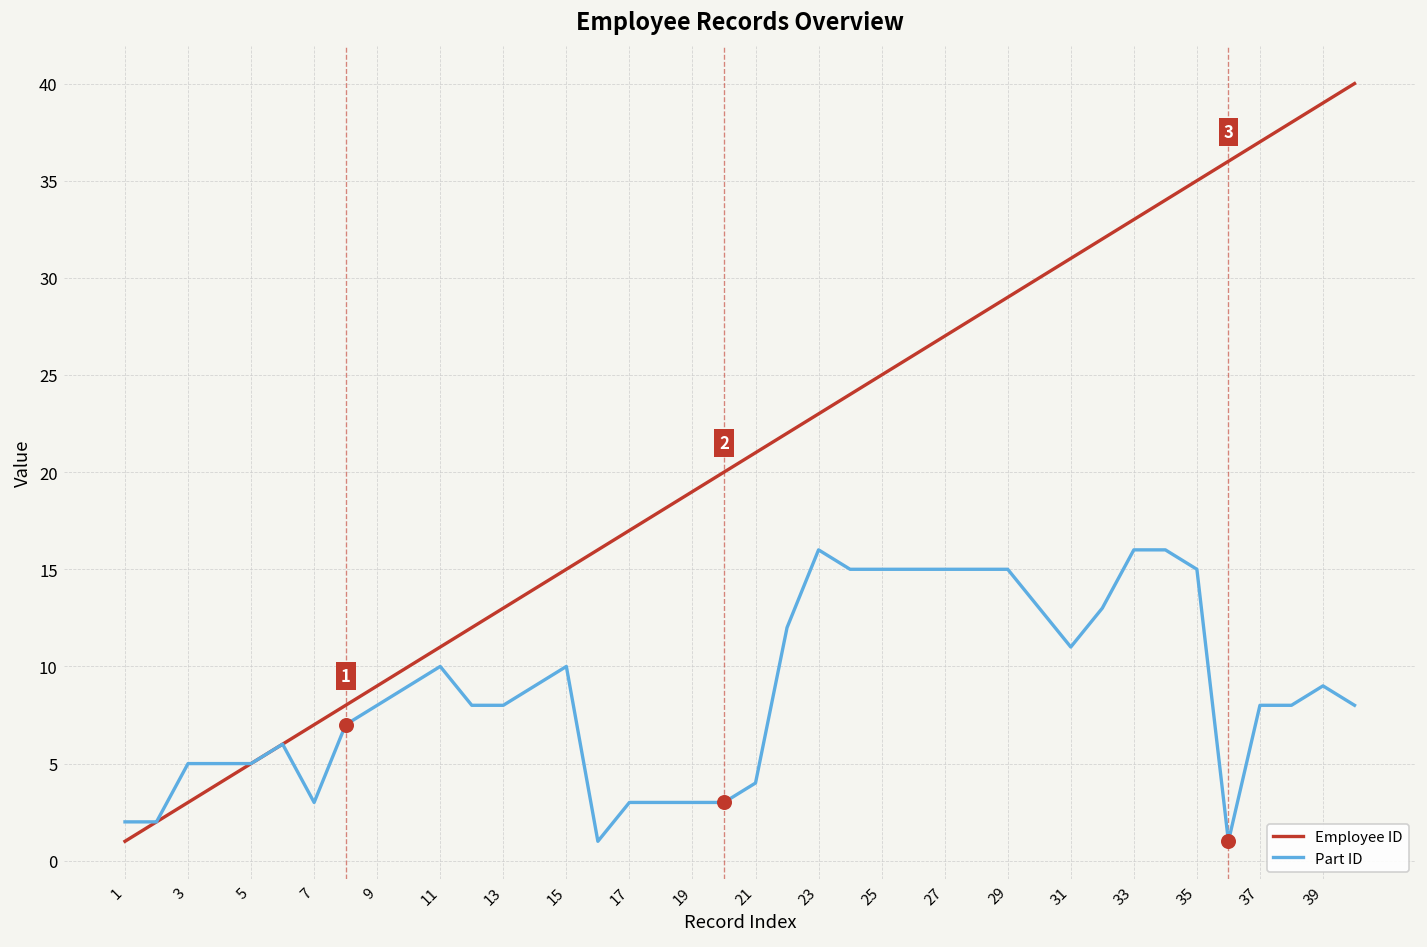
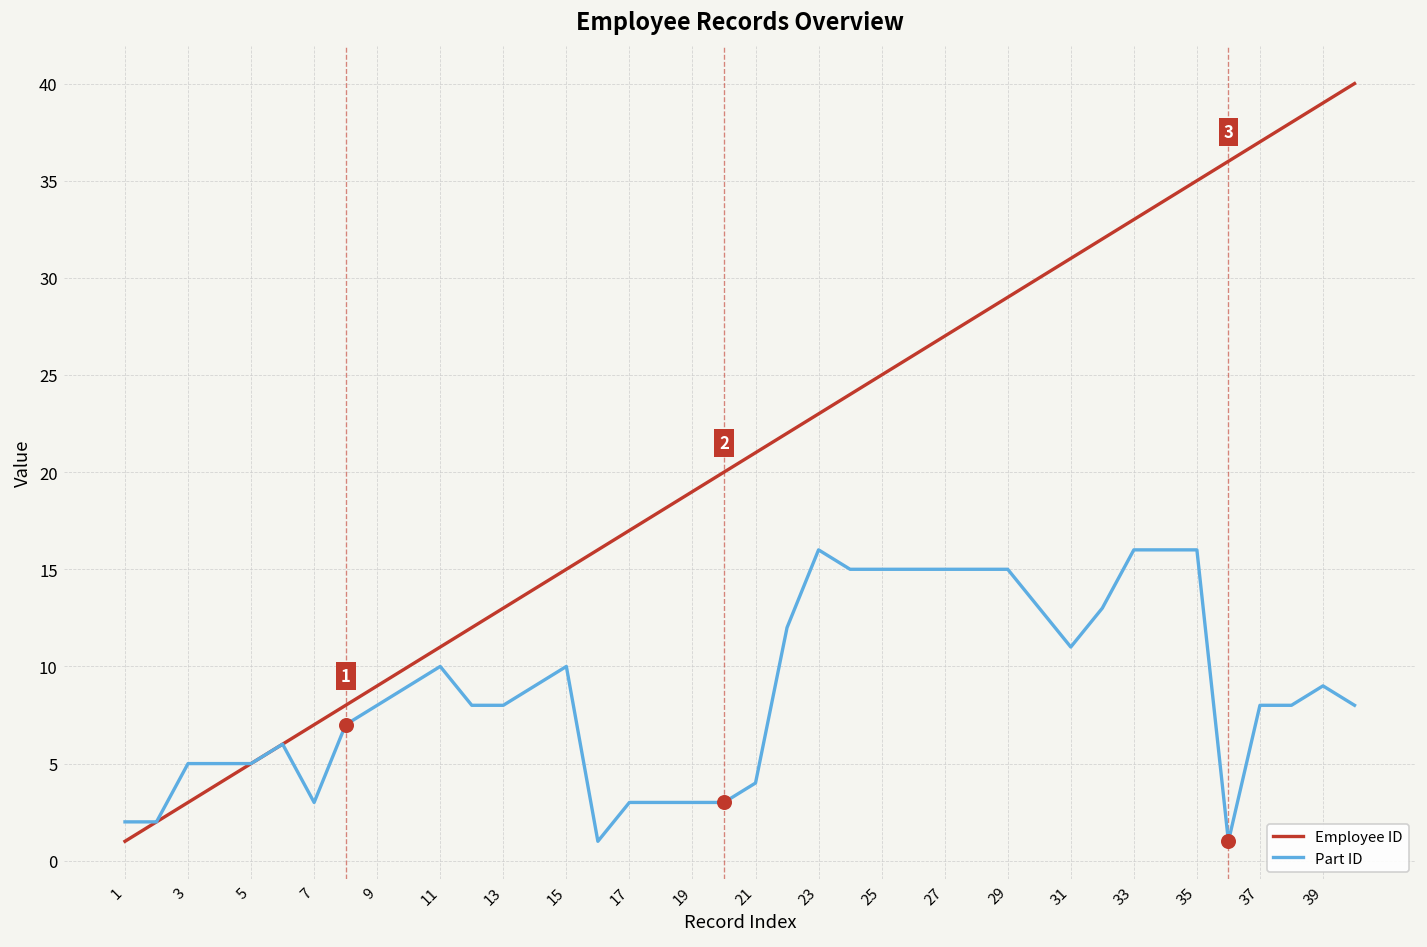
  {
    "Part ID": {
      "1": 2,
      "3": 5,
      "7": 3,
      "9": 8,
      "11": 10,
      "13": 8,
      "15": 10,
      "17": 3,
      "19": 3,
      "21": 4,
      "23": 16,
      "25": 15,
      "27": 15,
      "29": 15,
      "31": 11,
      "33": 16,
-     "35": 15,
+     "35": 16,
      "37": 8,
      "39": 9
    }
  }
